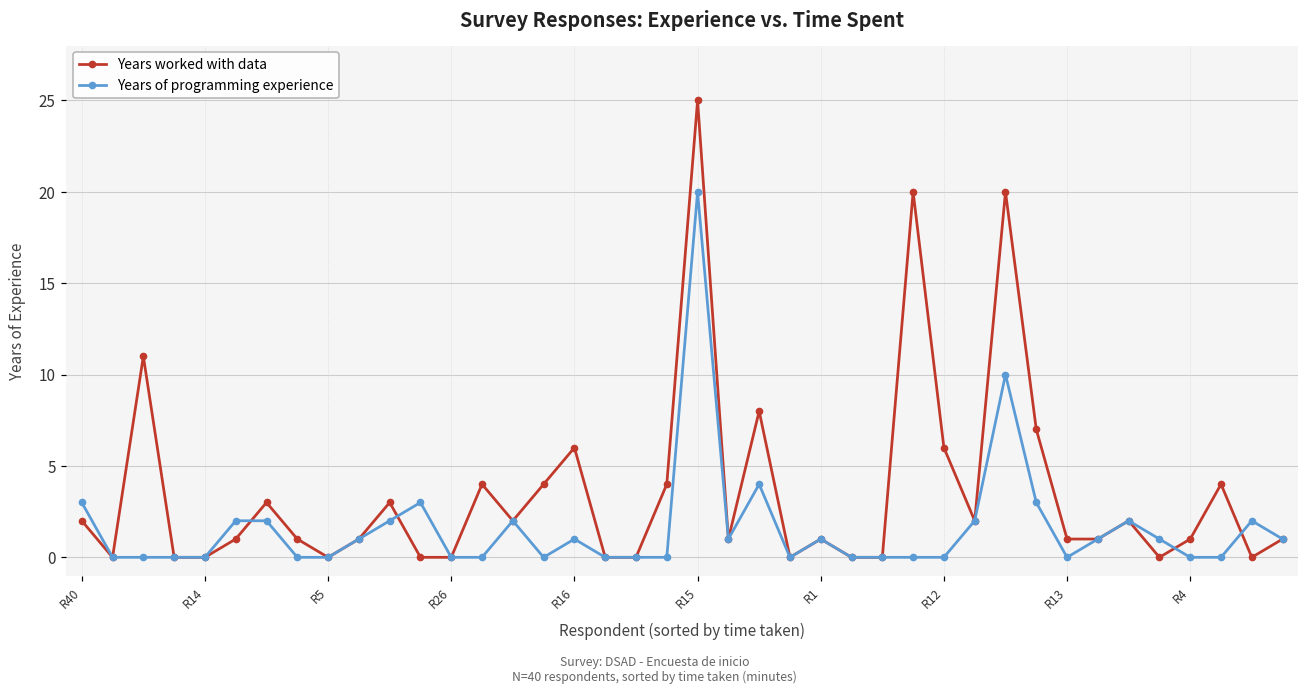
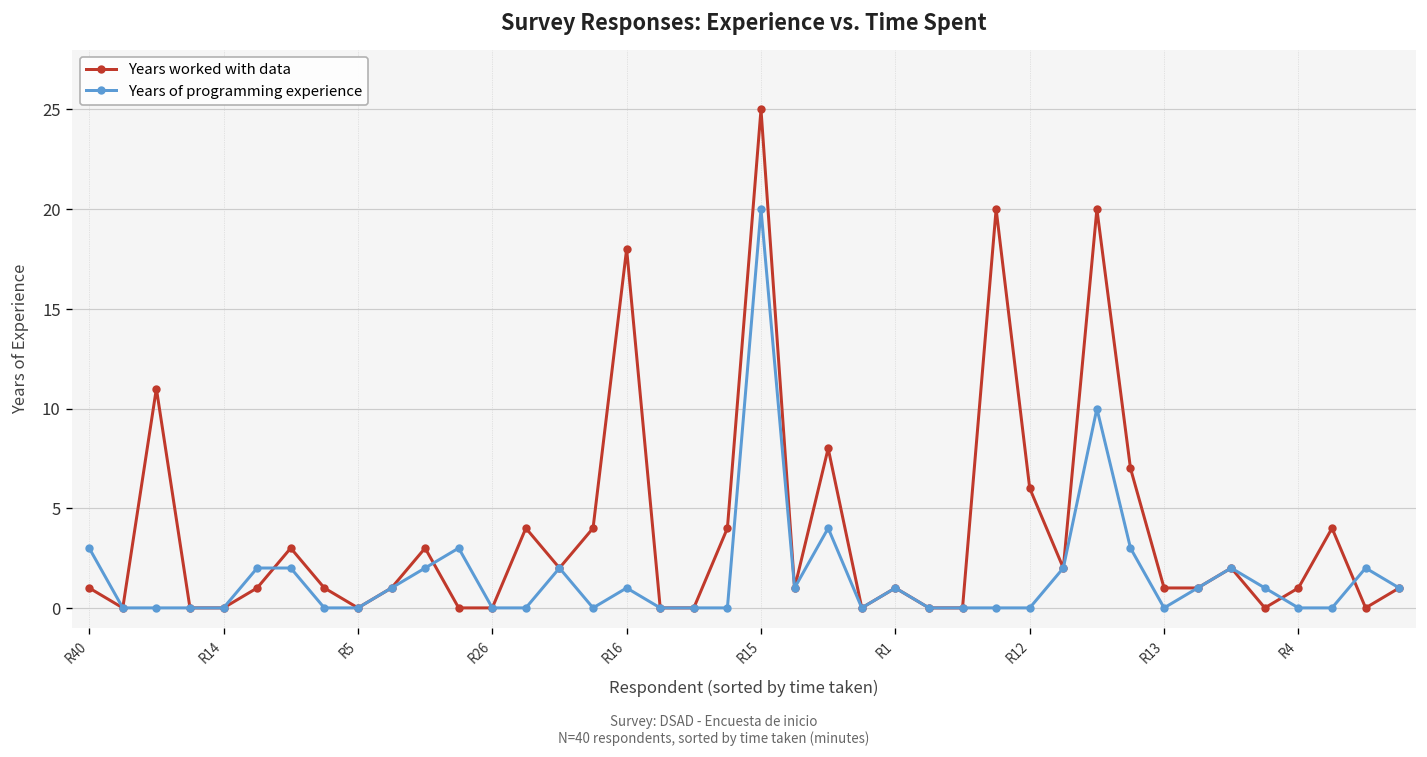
  {
    "Years worked with data": {
-     "R40": 2,
-     "R16": 6,
+     "R40": 1,
+     "R16": 18,
      "R15": 25,
      "R12": 6,
      "R13": 1,
      "R4": 1
    },
    "Years of programming experience": {
      "R40": 3,
      "R16": 1,
      "R15": 20,
      "R12": 0,
      "R13": 0,
      "R4": 0
    }
  }
